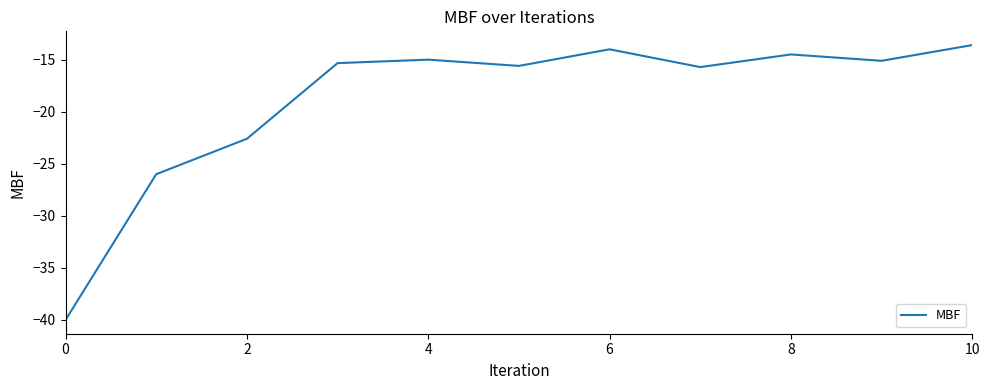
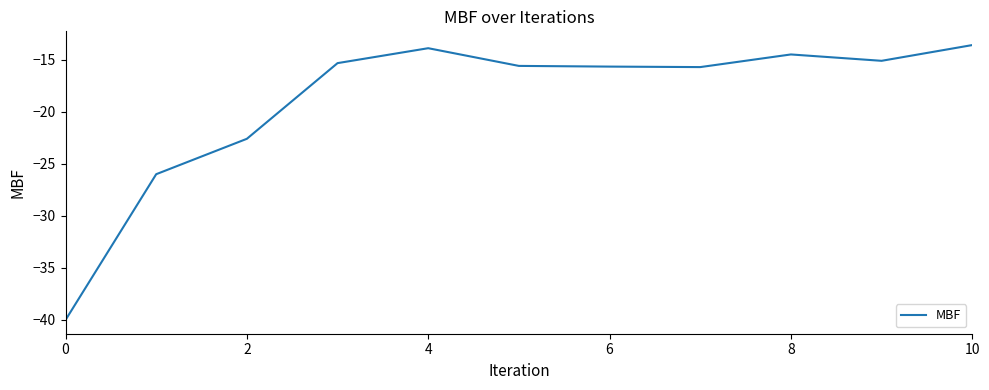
  {
    "0": -40.0,
    "2": -22.6,
-   "4": -15.0,
-   "6": -14.0,
+   "4": -13.9,
+   "6": -15.7,
    "8": -14.5,
    "10": -13.6
  }
